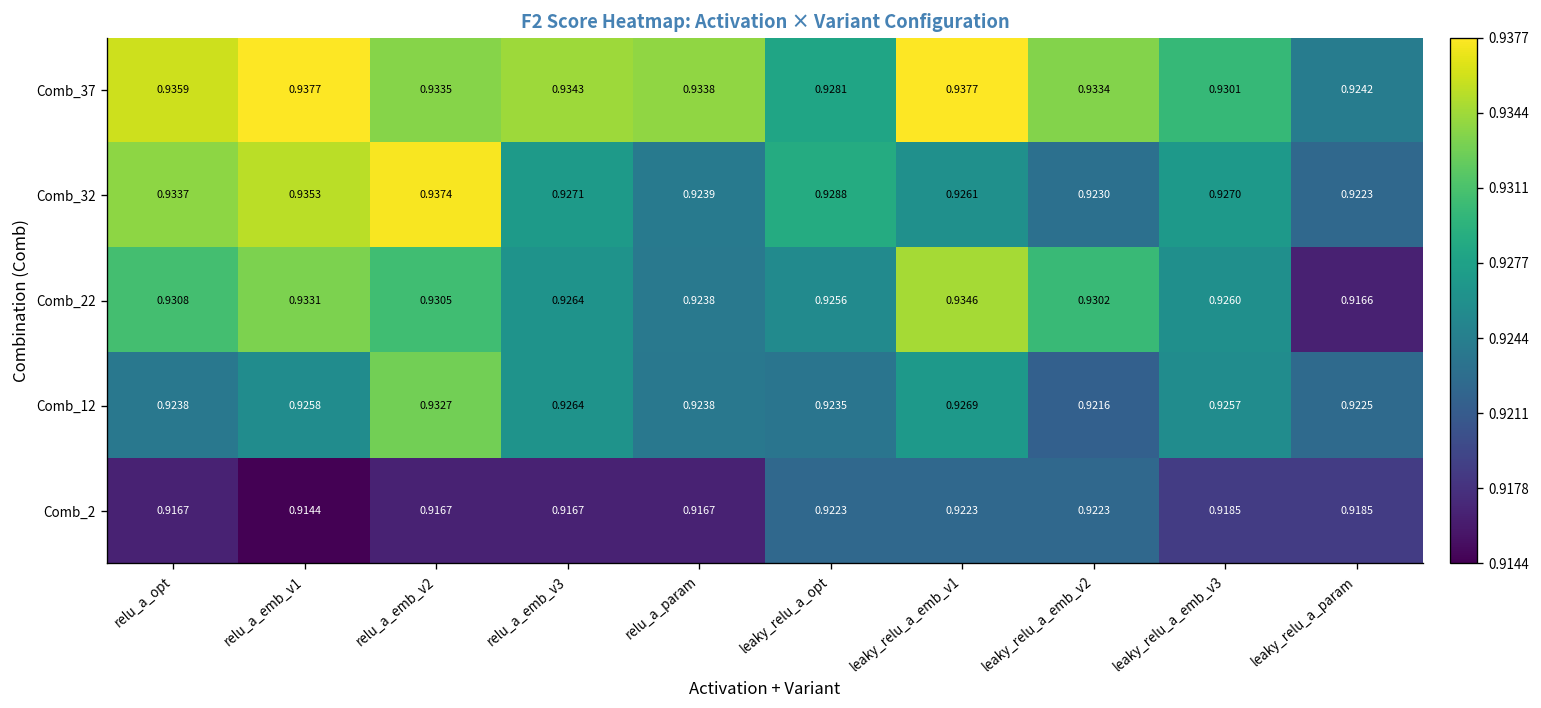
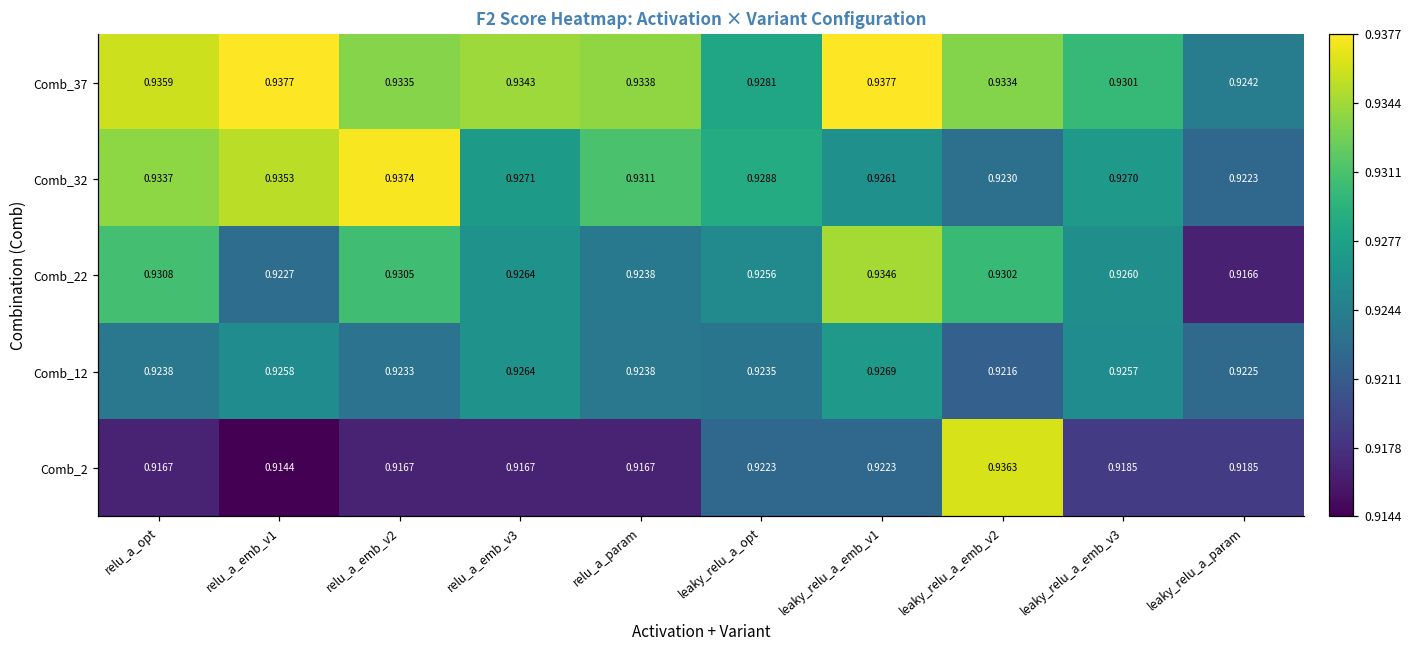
  {
    "Comb_37": {
      "relu_a_opt": 0.9359,
      "relu_a_emb_v1": 0.9377,
      "relu_a_emb_v2": 0.9335,
      "relu_a_emb_v3": 0.9343,
      "relu_a_param": 0.9338,
      "leaky_relu_a_opt": 0.9281,
      "leaky_relu_a_emb_v1": 0.9377,
      "leaky_relu_a_emb_v2": 0.9334,
      "leaky_relu_a_emb_v3": 0.9301,
      "leaky_relu_a_param": 0.9242
    },
    "Comb_32": {
      "relu_a_opt": 0.9337,
      "relu_a_emb_v1": 0.9353,
      "relu_a_emb_v2": 0.9374,
      "relu_a_emb_v3": 0.9271,
-     "relu_a_param": 0.9239,
+     "relu_a_param": 0.9311,
      "leaky_relu_a_opt": 0.9288,
      "leaky_relu_a_emb_v1": 0.9261,
      "leaky_relu_a_emb_v2": 0.9230,
      "leaky_relu_a_emb_v3": 0.9270,
      "leaky_relu_a_param": 0.9223
    },
    "Comb_22": {
      "relu_a_opt": 0.9308,
-     "relu_a_emb_v1": 0.9331,
+     "relu_a_emb_v1": 0.9227,
      "relu_a_emb_v2": 0.9305,
      "relu_a_emb_v3": 0.9264,
      "relu_a_param": 0.9238,
      "leaky_relu_a_opt": 0.9256,
      "leaky_relu_a_emb_v1": 0.9346,
      "leaky_relu_a_emb_v2": 0.9302,
      "leaky_relu_a_emb_v3": 0.9260,
      "leaky_relu_a_param": 0.9166
    },
    "Comb_12": {
      "relu_a_opt": 0.9238,
      "relu_a_emb_v1": 0.9258,
-     "relu_a_emb_v2": 0.9327,
+     "relu_a_emb_v2": 0.9233,
      "relu_a_emb_v3": 0.9264,
      "relu_a_param": 0.9238,
      "leaky_relu_a_opt": 0.9235,
      "leaky_relu_a_emb_v1": 0.9269,
      "leaky_relu_a_emb_v2": 0.9216,
      "leaky_relu_a_emb_v3": 0.9257,
      "leaky_relu_a_param": 0.9225
    },
    "Comb_2": {
      "relu_a_opt": 0.9167,
      "relu_a_emb_v1": 0.9144,
      "relu_a_emb_v2": 0.9167,
      "relu_a_emb_v3": 0.9167,
      "relu_a_param": 0.9167,
      "leaky_relu_a_opt": 0.9223,
      "leaky_relu_a_emb_v1": 0.9223,
-     "leaky_relu_a_emb_v2": 0.9223,
+     "leaky_relu_a_emb_v2": 0.9363,
      "leaky_relu_a_emb_v3": 0.9185,
      "leaky_relu_a_param": 0.9185
    }
  }
